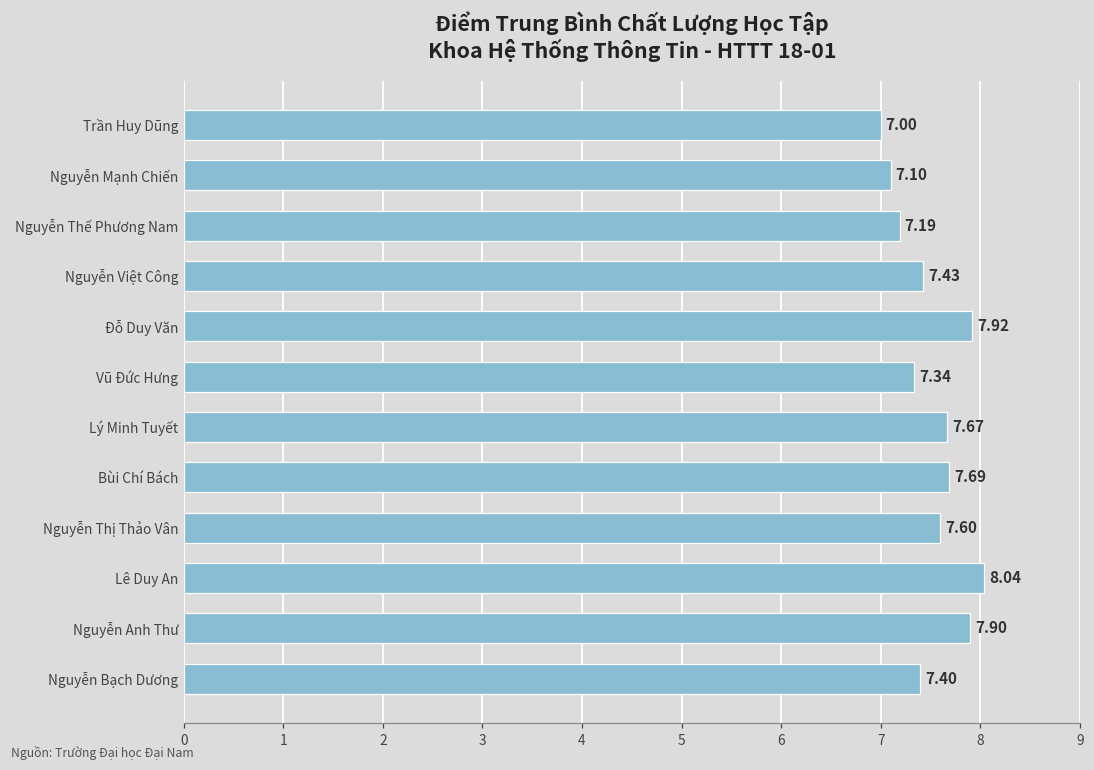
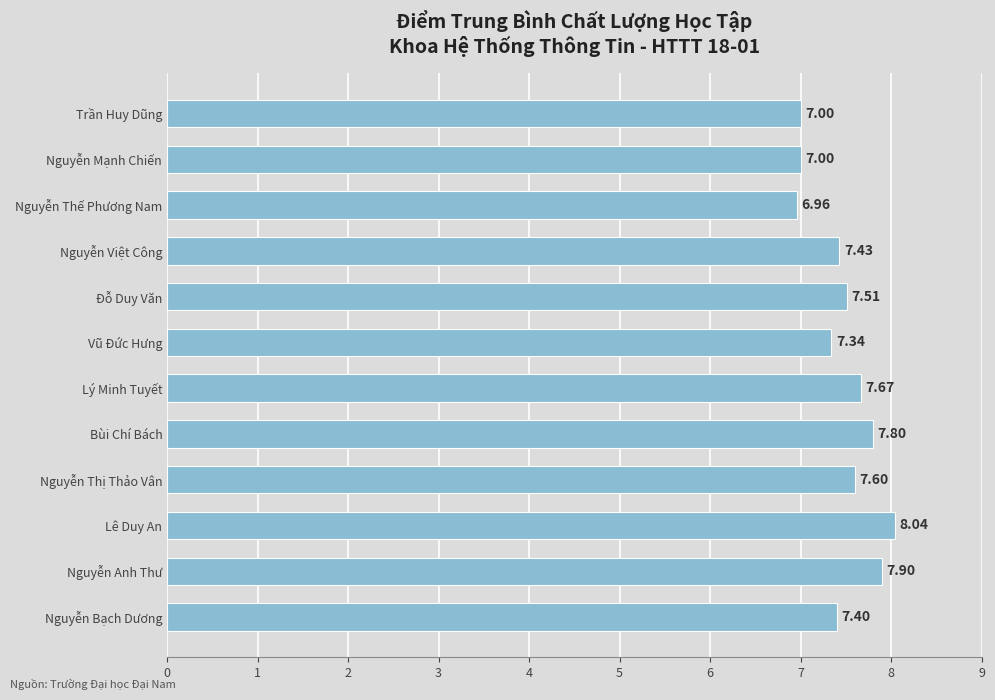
  {
    "Trần Huy Dũng": 7.00,
-   "Nguyễn Mạnh Chiến": 7.10,
-   "Nguyễn Thế Phương Nam": 7.19,
+   "Nguyễn Mạnh Chiến": 7.00,
+   "Nguyễn Thế Phương Nam": 6.96,
    "Nguyễn Việt Công": 7.43,
-   "Đỗ Duy Văn": 7.92,
+   "Đỗ Duy Văn": 7.51,
    "Vũ Đức Hưng": 7.34,
    "Lý Minh Tuyết": 7.67,
-   "Bùi Chí Bách": 7.69,
+   "Bùi Chí Bách": 7.80,
    "Nguyễn Thị Thảo Vân": 7.60,
    "Lê Duy An": 8.04,
    "Nguyễn Anh Thư": 7.90,
    "Nguyễn Bạch Dương": 7.40
  }
